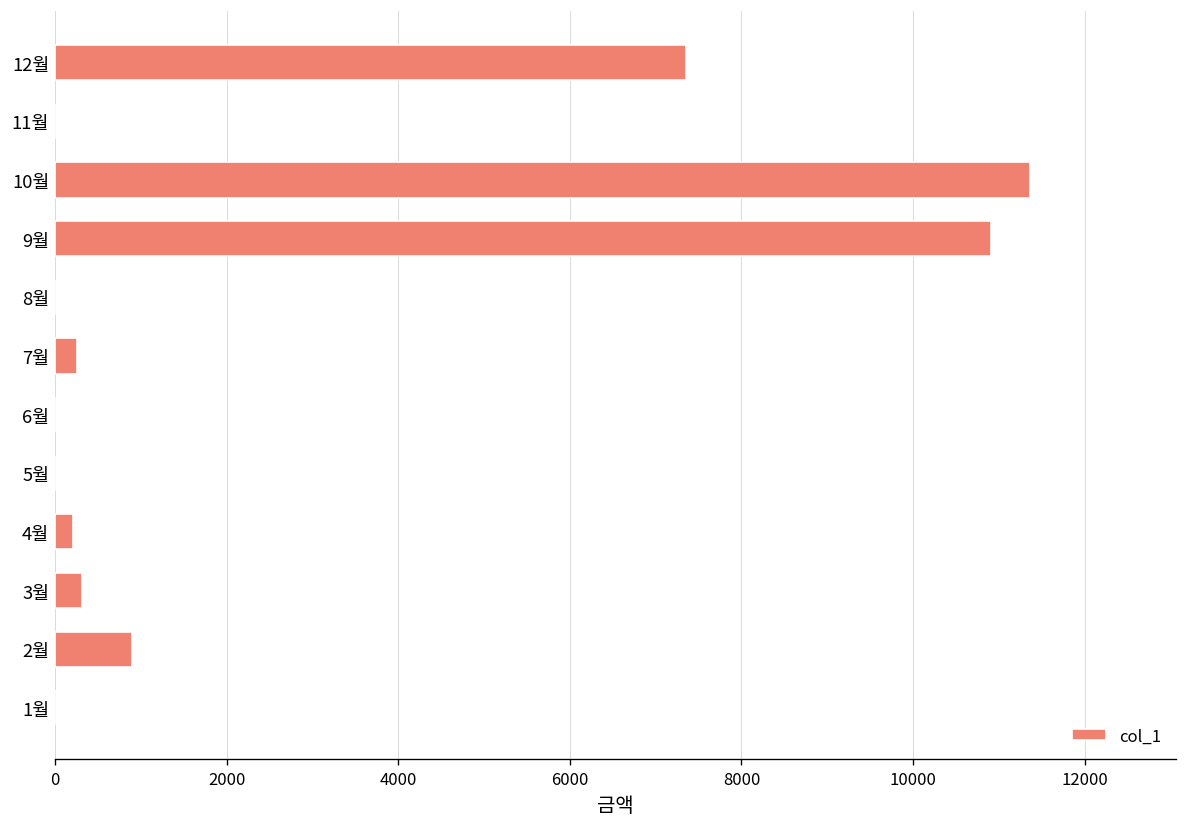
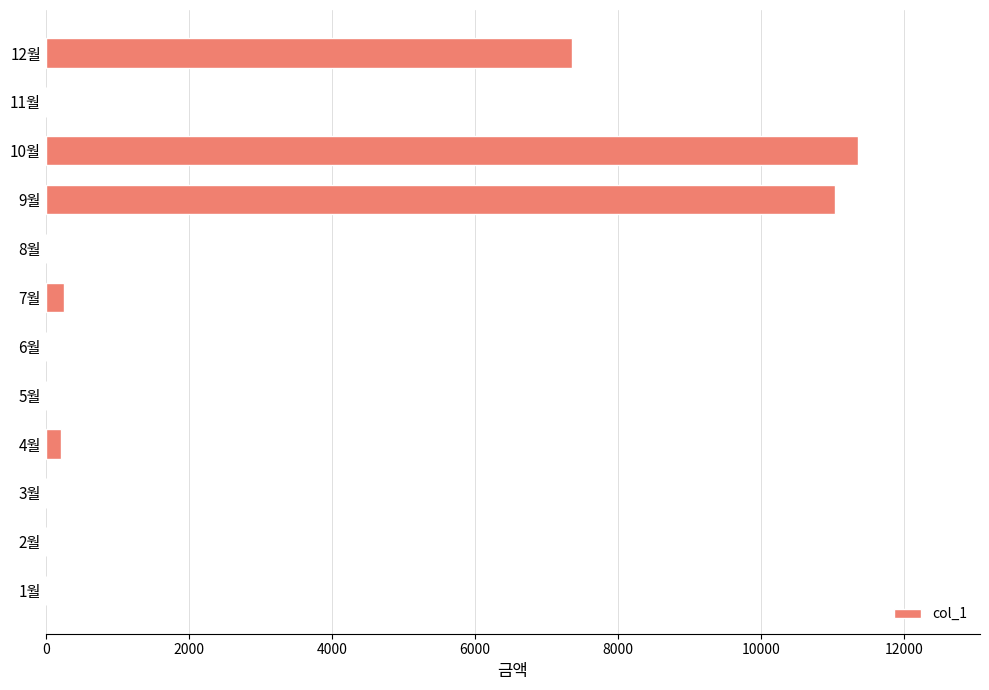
  {
    "12월": 7400,
    "11월": 0,
    "10월": 11400,
-   "9월": 10900,
+   "9월": 11000,
    "8월": 0,
    "7월": 300,
    "6월": 0,
    "5월": 0,
    "4월": 200,
-   "3월": 300,
-   "2월": 900,
+   "3월": 0,
+   "2월": 0,
    "1월": 0
  }
